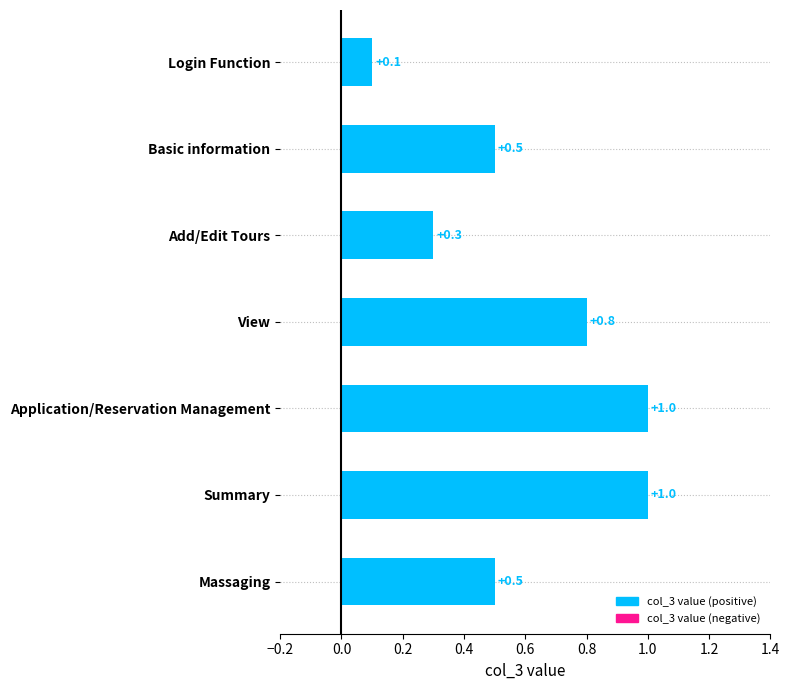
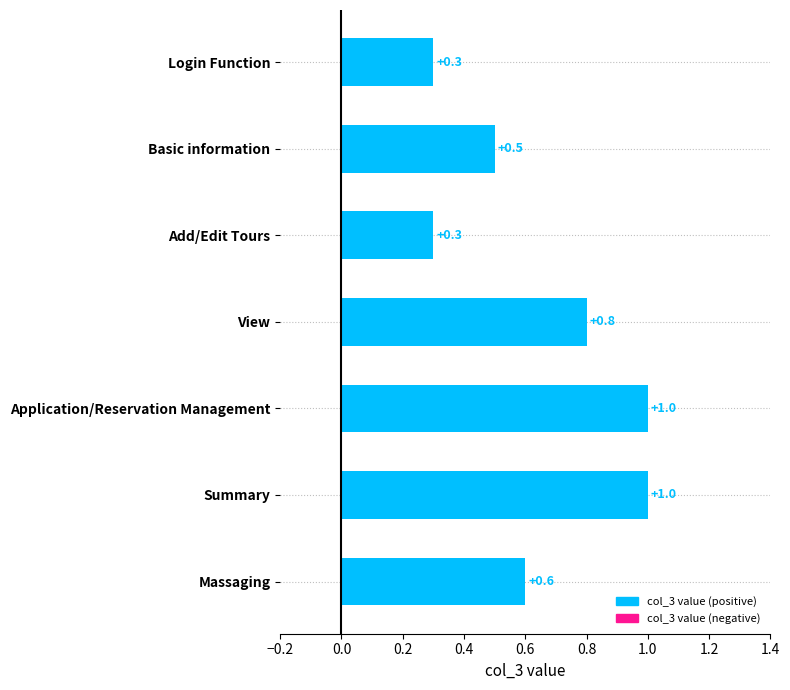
  {
-   "Login Function": "+0.1",
+   "Login Function": "+0.3",
    "Basic information": "+0.5",
    "Add/Edit Tours": "+0.3",
    "View": "+0.8",
    "Application/Reservation Management": "+1.0",
    "Summary": "+1.0",
-   "Massaging": "+0.5"
+   "Massaging": "+0.6"
  }
